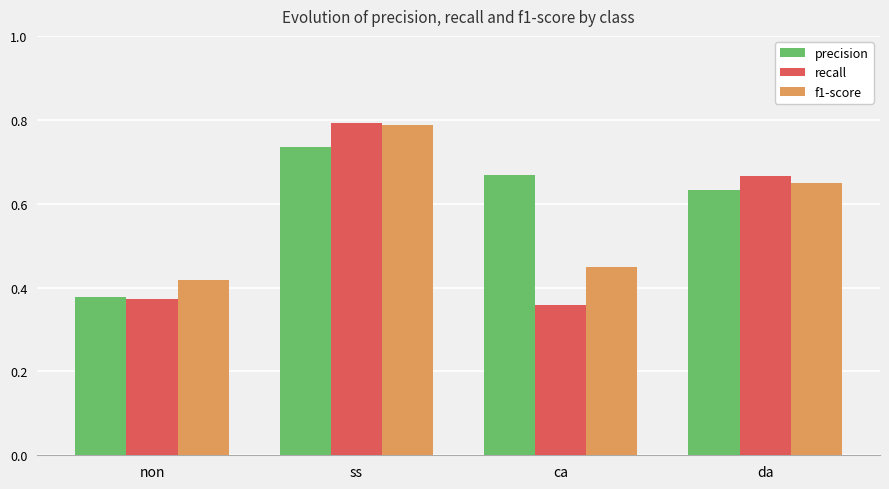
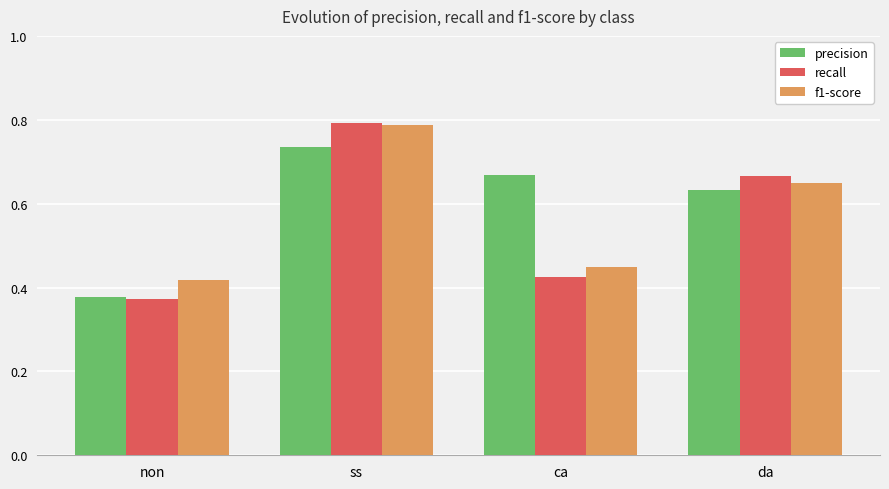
  {
    "precision": {
      "non": 0.38,
      "ss": 0.73,
      "ca": 0.67,
      "da": 0.63
    },
    "recall": {
      "non": 0.37,
      "ss": 0.79,
-     "ca": 0.36,
+     "ca": 0.43,
      "da": 0.67
    },
    "f1-score": {
      "non": 0.42,
      "ss": 0.79,
      "ca": 0.45,
      "da": 0.65
    }
  }
